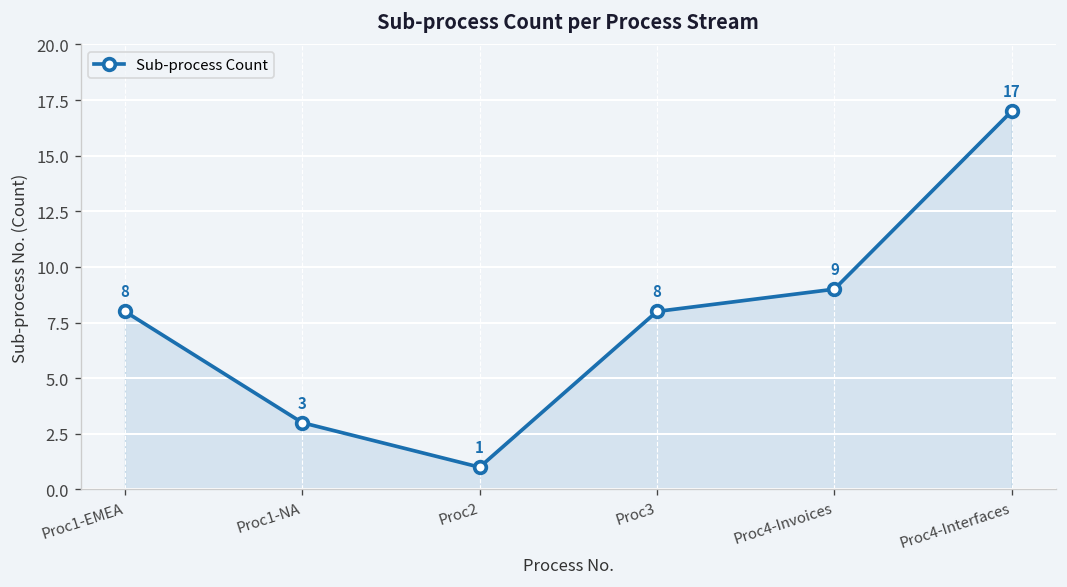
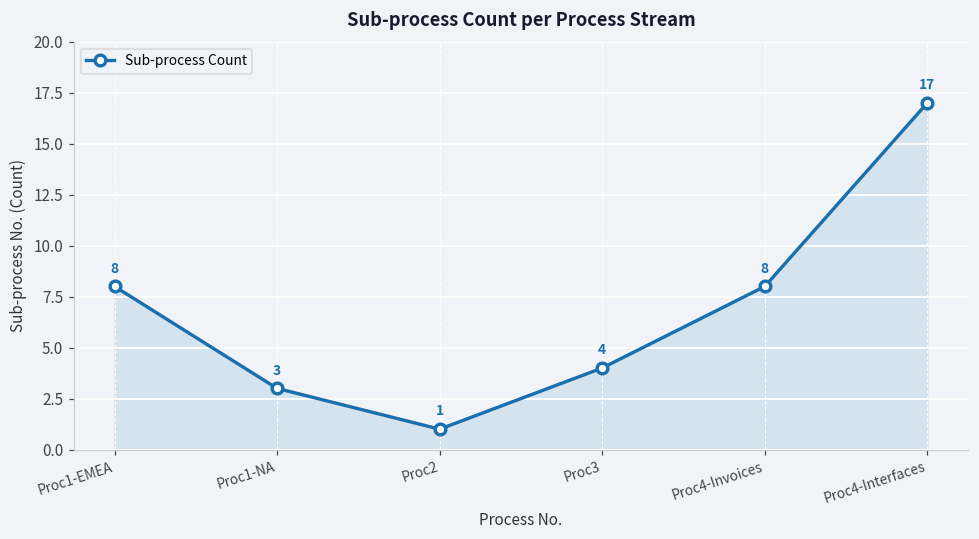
  {
    "Proc1-EMEA": 8,
    "Proc1-NA": 3,
    "Proc2": 1,
-   "Proc3": 8,
-   "Proc4-Invoices": 9,
+   "Proc3": 4,
+   "Proc4-Invoices": 8,
    "Proc4-Interfaces": 17
  }
